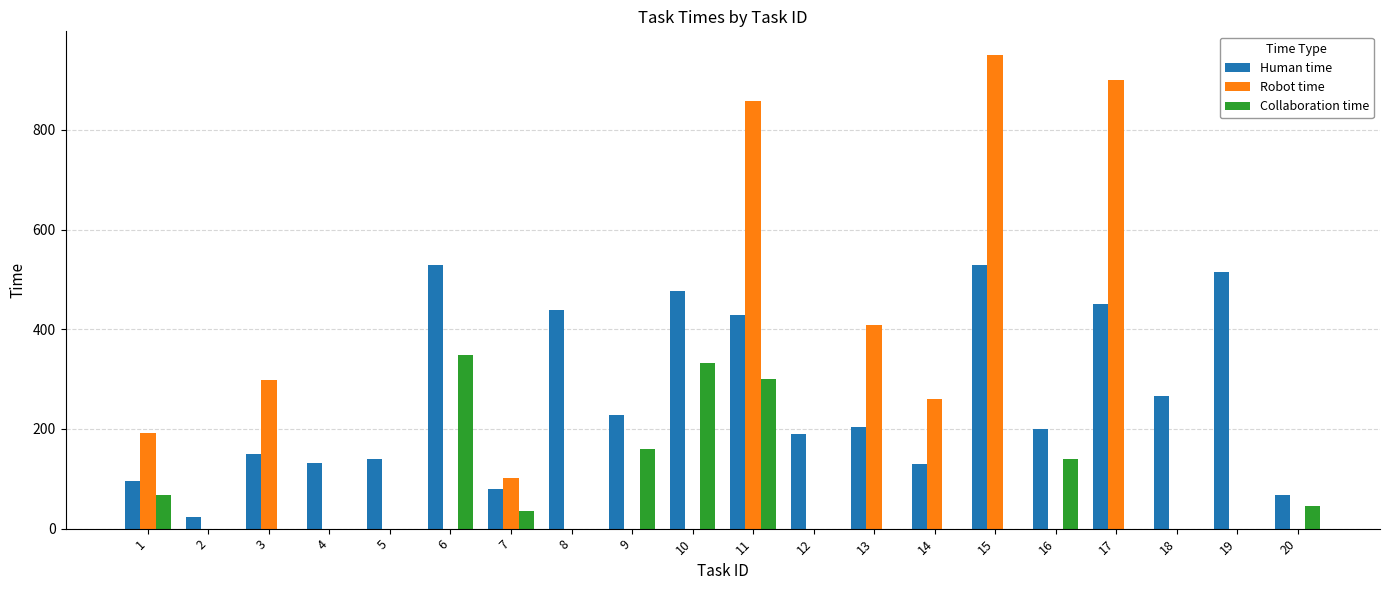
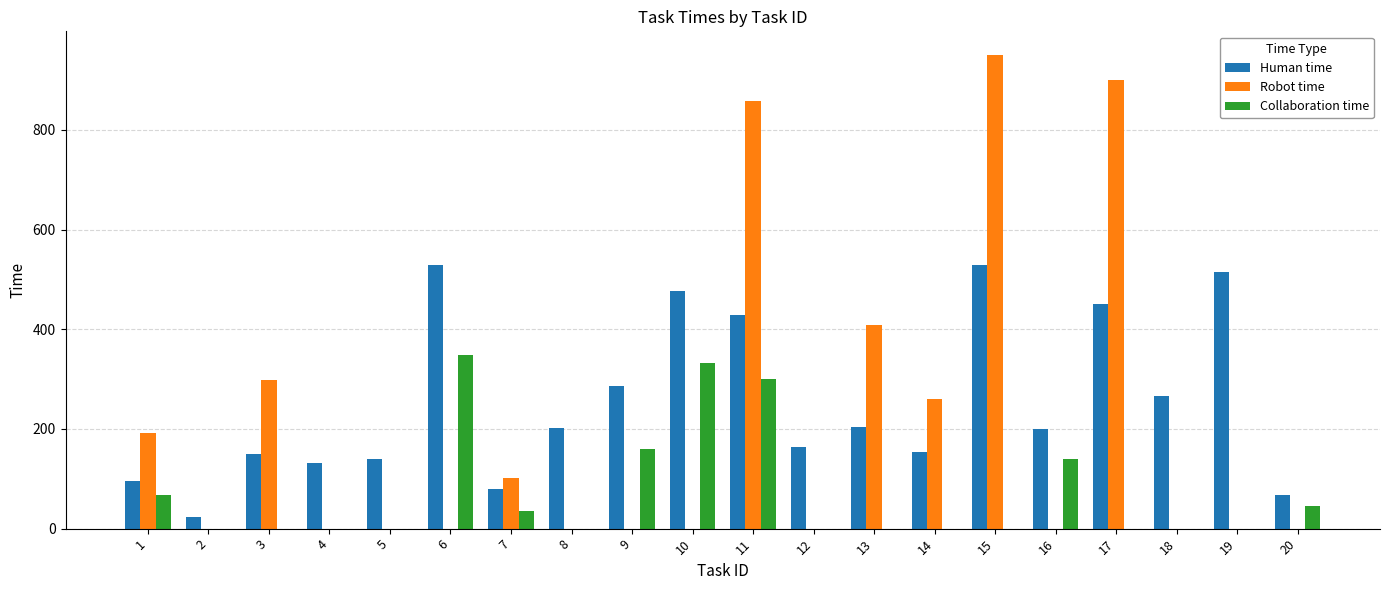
  {
    "Human time": {
      "1": 100,
      "2": 20,
      "3": 150,
      "4": 130,
      "5": 140,
      "6": 530,
      "7": 80,
-     "8": 440,
-     "9": 230,
+     "8": 200,
+     "9": 290,
      "10": 480,
      "11": 430,
-     "12": 190,
+     "12": 160,
      "13": 200,
-     "14": 130,
+     "14": 150,
      "15": 530,
      "16": 200,
      "17": 450,
      "18": 270,
      "19": 520,
      "20": 70
    },
    "Robot time": {
      "1": 190,
      "2": 0,
      "3": 300,
      "4": 0,
      "5": 0,
      "6": 0,
      "7": 100,
      "8": 0,
      "9": 0,
      "10": 0,
      "11": 860,
      "12": 0,
      "13": 410,
      "14": 260,
      "15": 950,
      "16": 0,
      "17": 900,
      "18": 0,
      "19": 0,
      "20": 0
    },
    "Collaboration time": {
      "1": 70,
      "2": 0,
      "3": 0,
      "4": 0,
      "5": 0,
      "6": 350,
      "7": 40,
      "8": 0,
      "9": 160,
      "10": 330,
      "11": 300,
      "12": 0,
      "13": 0,
      "14": 0,
      "15": 0,
      "16": 140,
      "17": 0,
      "18": 0,
      "19": 0,
      "20": 50
    }
  }
